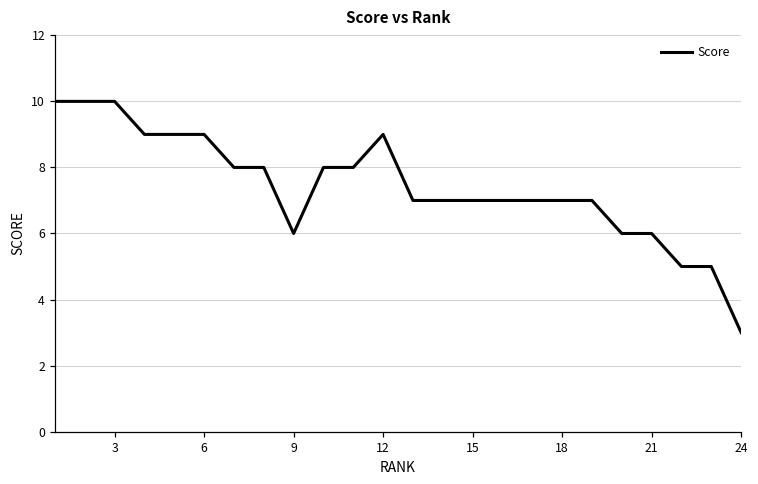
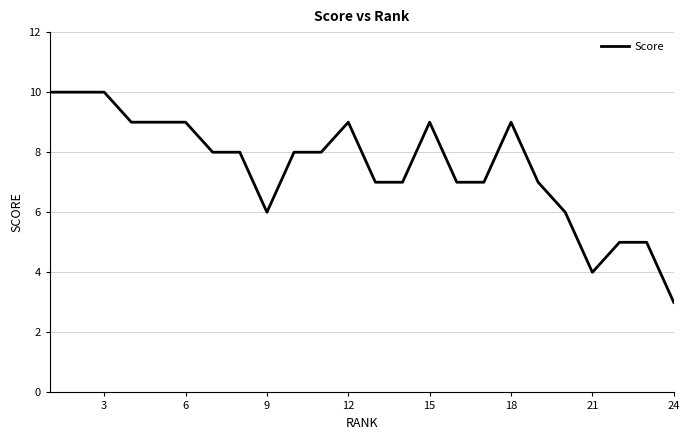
  {
    "3": 10,
    "6": 9,
    "9": 6,
    "12": 9,
-   "15": 7,
-   "18": 7,
-   "21": 6,
+   "15": 9,
+   "18": 9,
+   "21": 4,
    "24": 3
  }
